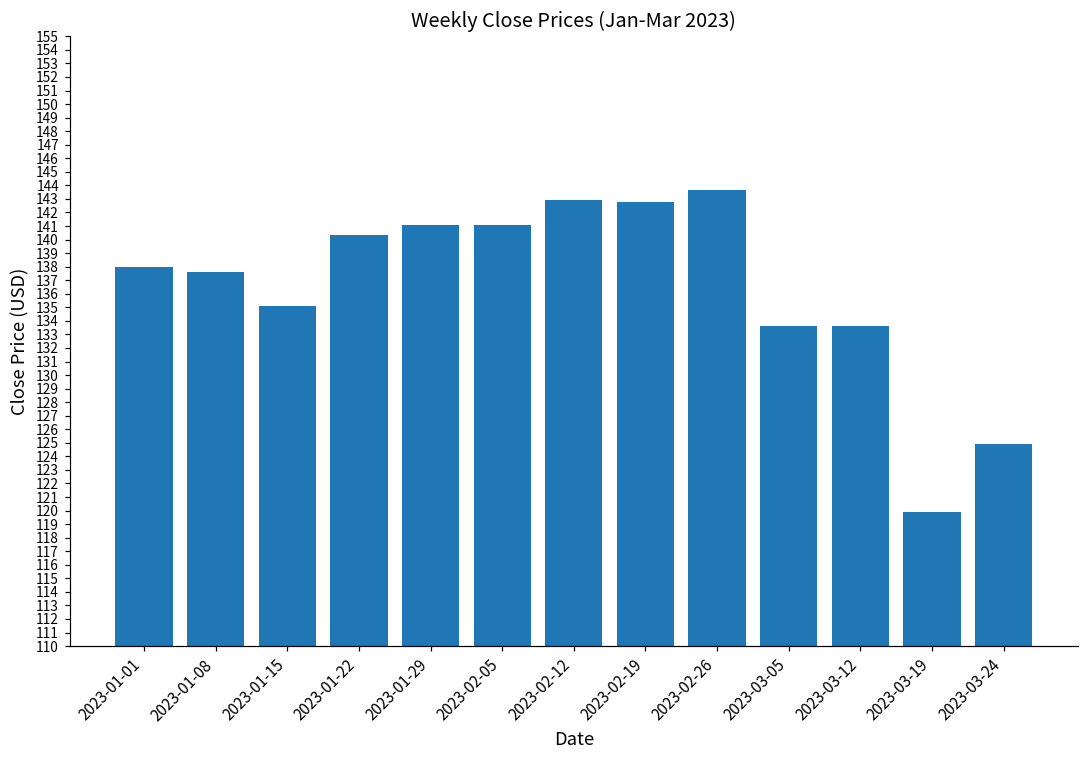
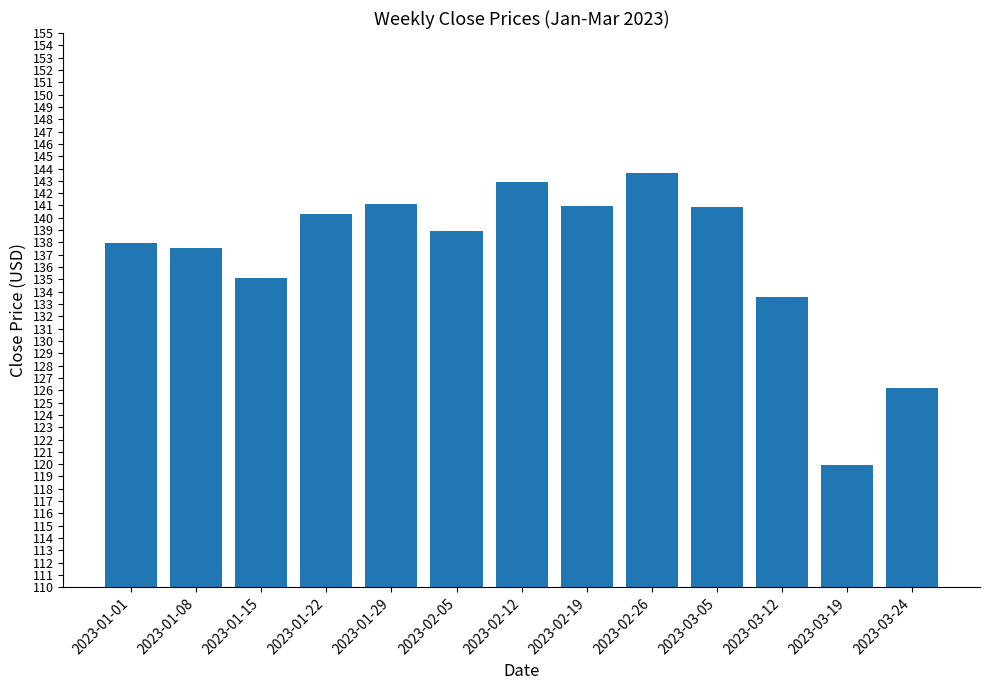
  {
    "2023-01-01": 137.9,
    "2023-01-08": 137.6,
    "2023-01-15": 135.1,
    "2023-01-22": 140.3,
    "2023-01-29": 141.1,
-   "2023-02-05": 141.0,
+   "2023-02-05": 139.0,
    "2023-02-12": 142.9,
-   "2023-02-19": 142.7,
+   "2023-02-19": 140.9,
    "2023-02-26": 143.7,
-   "2023-03-05": 133.6,
+   "2023-03-05": 140.9,
    "2023-03-12": 133.6,
    "2023-03-19": 119.9,
-   "2023-03-24": 124.9
+   "2023-03-24": 126.2
  }
